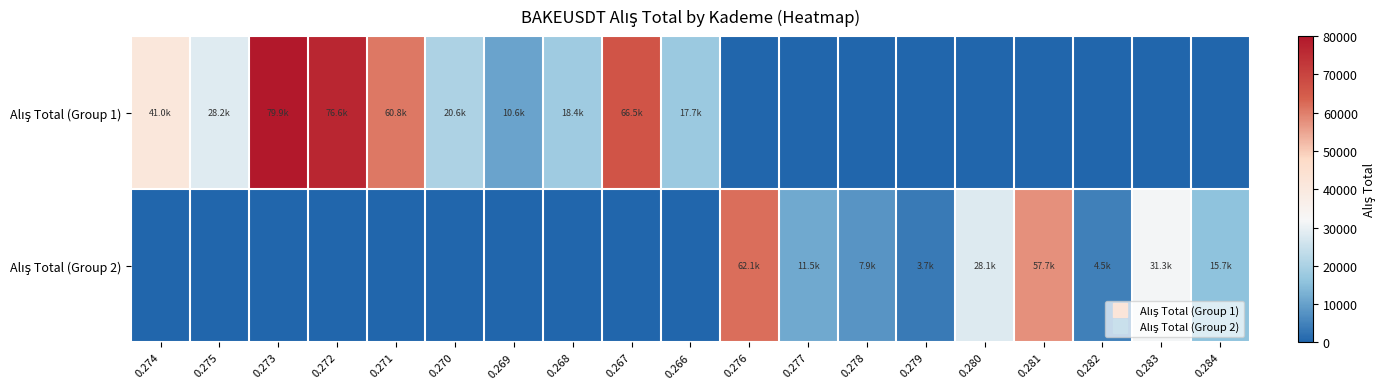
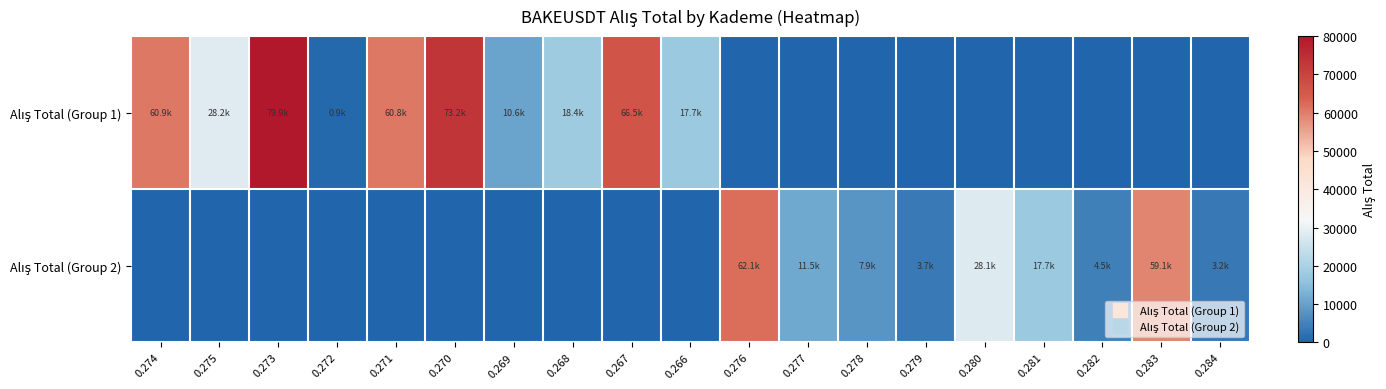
  {
    "Alış Total (Group 1)": {
-     "0.274": "41.0k",
+     "0.274": "60.9k",
      "0.275": "28.2k",
      "0.273": "79.9k",
-     "0.272": "76.6k",
+     "0.272": "0.9k",
      "0.271": "60.8k",
-     "0.270": "20.6k",
+     "0.270": "73.2k",
      "0.269": "10.6k",
      "0.268": "18.4k",
      "0.267": "66.5k",
      "0.266": "17.7k"
    },
    "Alış Total (Group 2)": {
      "0.276": "62.1k",
      "0.277": "11.5k",
      "0.278": "7.9k",
      "0.279": "3.7k",
      "0.280": "28.1k",
-     "0.281": "57.7k",
+     "0.281": "17.7k",
      "0.282": "4.5k",
-     "0.283": "31.3k",
-     "0.284": "15.7k"
+     "0.283": "59.1k",
+     "0.284": "3.2k"
    }
  }
